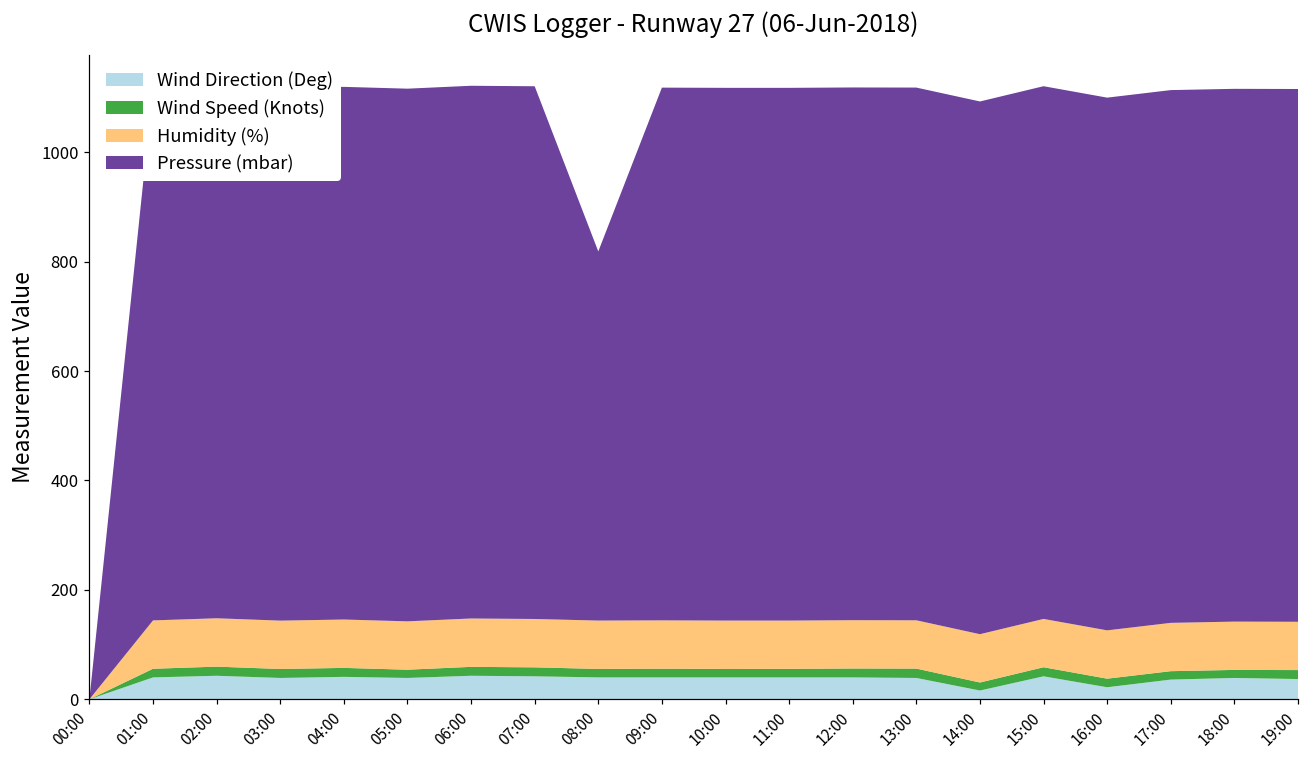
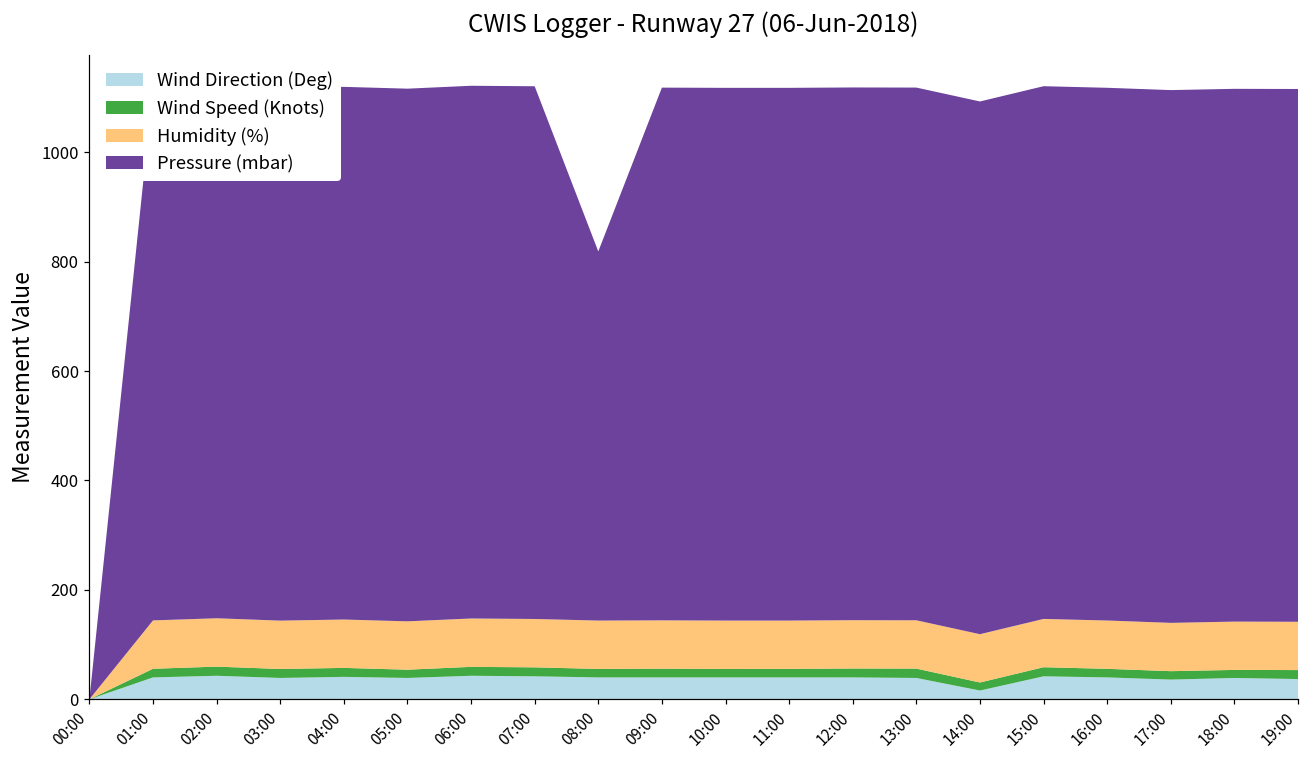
  {
    "Wind Direction (Deg)": {
      "01:00": 40,
      "02:00": 40,
      "03:00": 40,
      "04:00": 40,
      "05:00": 40,
      "06:00": 40,
      "07:00": 40,
      "08:00": 40,
      "09:00": 40,
      "10:00": 40,
      "11:00": 40,
      "12:00": 40,
      "13:00": 40,
      "14:00": 20,
      "15:00": 40,
-     "16:00": 20,
+     "16:00": 40,
      "17:00": 40,
      "18:00": 40,
      "19:00": 40
    },
    "Wind Speed (Knots)": {
      "01:00": 20,
      "02:00": 20,
      "03:00": 20,
      "04:00": 20,
      "05:00": 20,
      "06:00": 20,
      "07:00": 20,
      "08:00": 20,
      "09:00": 20,
      "10:00": 20,
      "11:00": 20,
      "12:00": 20,
      "13:00": 20,
      "14:00": 10,
      "15:00": 20,
      "16:00": 20,
      "17:00": 20,
      "18:00": 10,
      "19:00": 20
    },
    "Humidity (%)": {
      "01:00": 90,
      "02:00": 90,
      "03:00": 90,
      "04:00": 90,
      "05:00": 90,
      "06:00": 90,
      "07:00": 90,
      "08:00": 90,
      "09:00": 90,
      "10:00": 90,
      "11:00": 90,
      "12:00": 90,
      "13:00": 90,
      "14:00": 90,
      "15:00": 90,
      "16:00": 90,
      "17:00": 90,
      "18:00": 90,
      "19:00": 90
    },
    "Pressure (mbar)": {
      "04:00": 970,
      "05:00": 970,
      "06:00": 970,
      "07:00": 970,
      "08:00": 670,
      "09:00": 970,
      "10:00": 970,
      "11:00": 970,
      "12:00": 970,
      "13:00": 970,
      "14:00": 970,
      "15:00": 970,
      "16:00": 970,
      "17:00": 970,
      "18:00": 970,
      "19:00": 970
    }
  }
